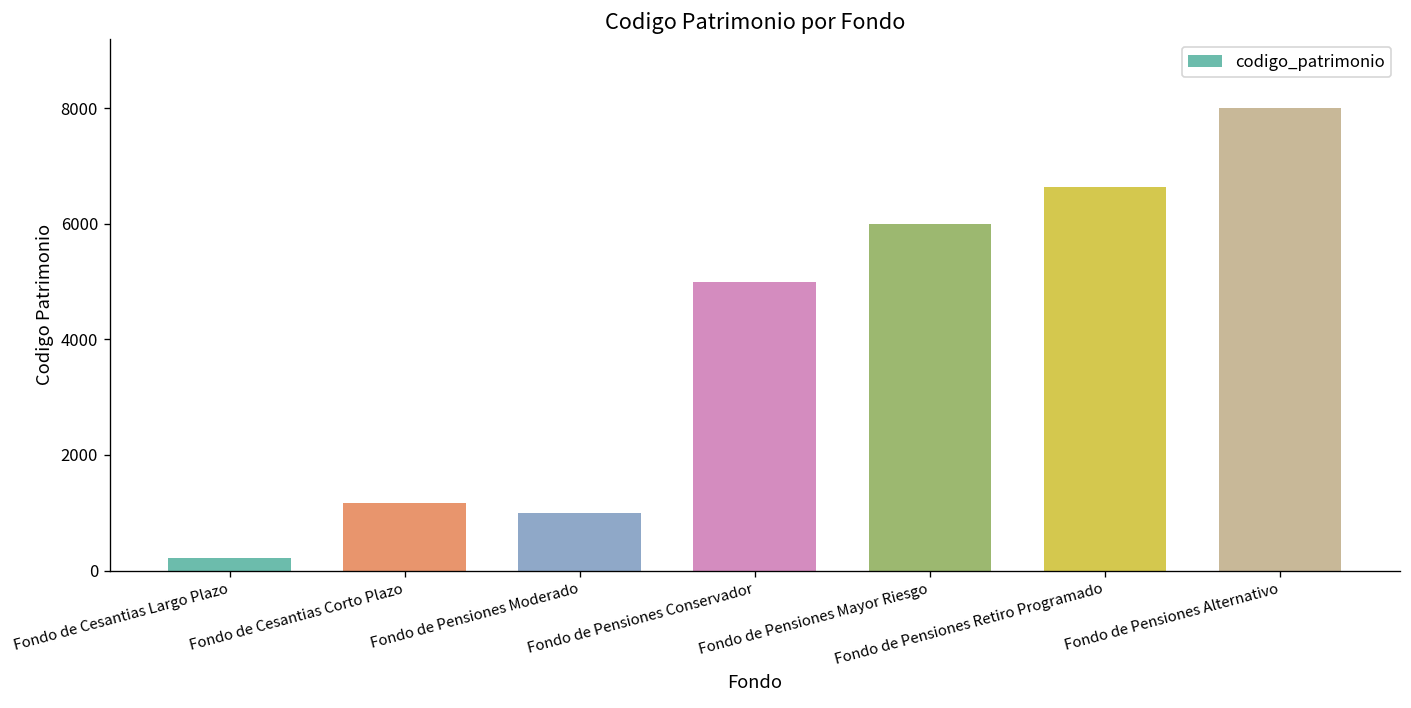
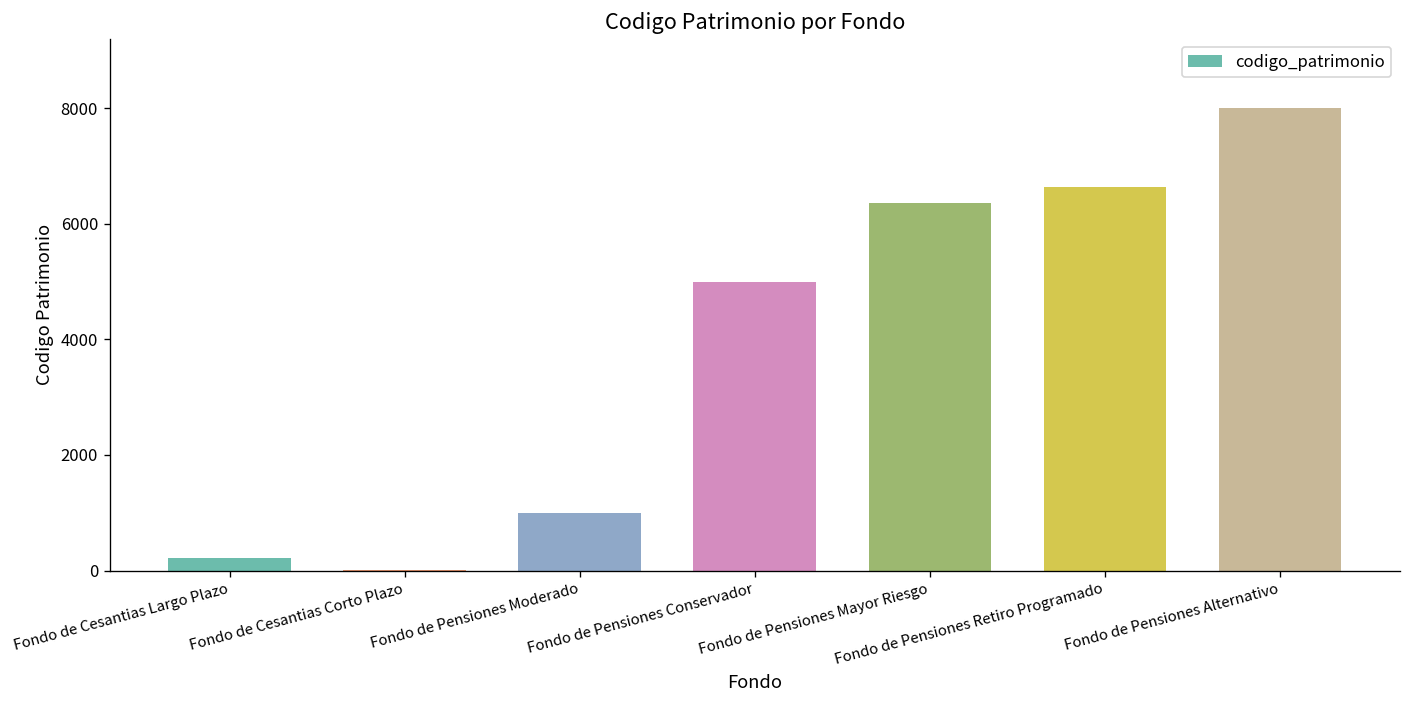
  {
    "Fondo de Cesantias Largo Plazo": 200,
-   "Fondo de Cesantias Corto Plazo": 1200,
+   "Fondo de Cesantias Corto Plazo": 0,
    "Fondo de Pensiones Moderado": 1000,
    "Fondo de Pensiones Conservador": 5000,
-   "Fondo de Pensiones Mayor Riesgo": 6000,
+   "Fondo de Pensiones Mayor Riesgo": 6400,
    "Fondo de Pensiones Retiro Programado": 6600,
    "Fondo de Pensiones Alternativo": 8000
  }
